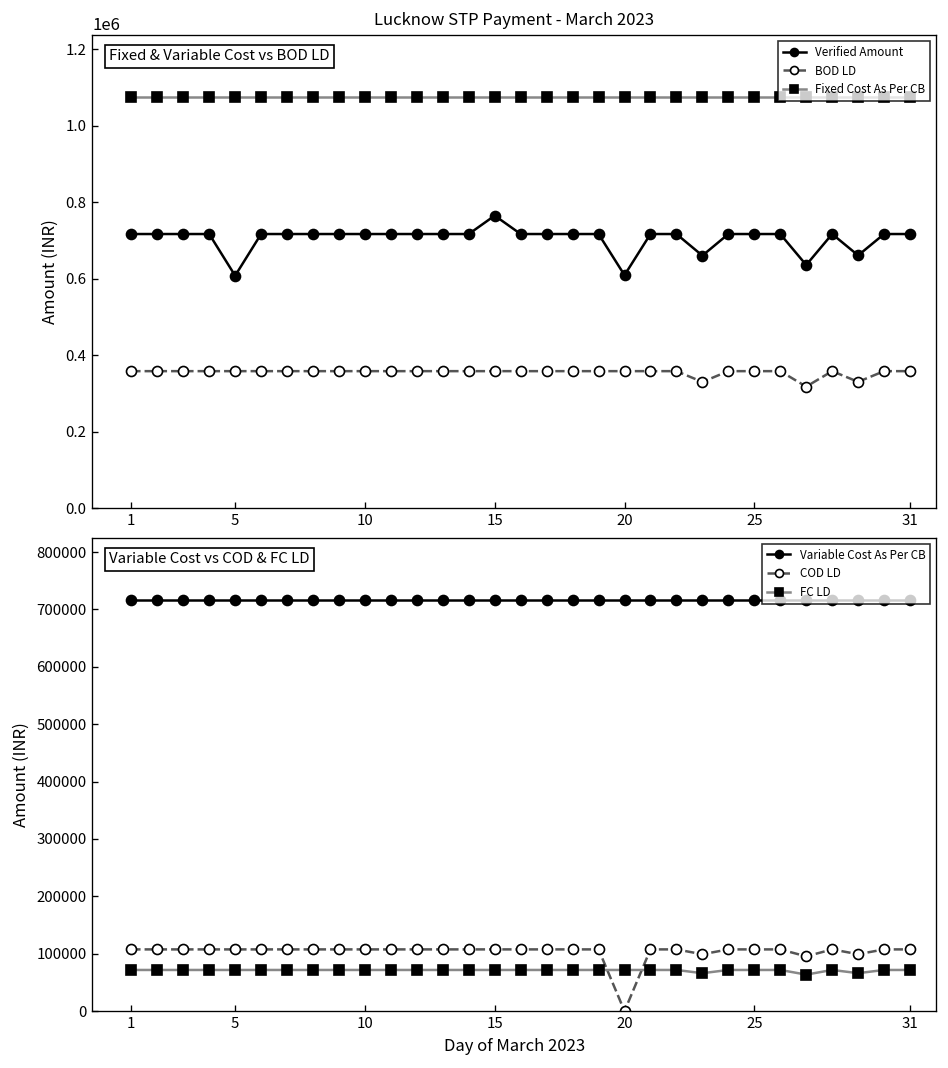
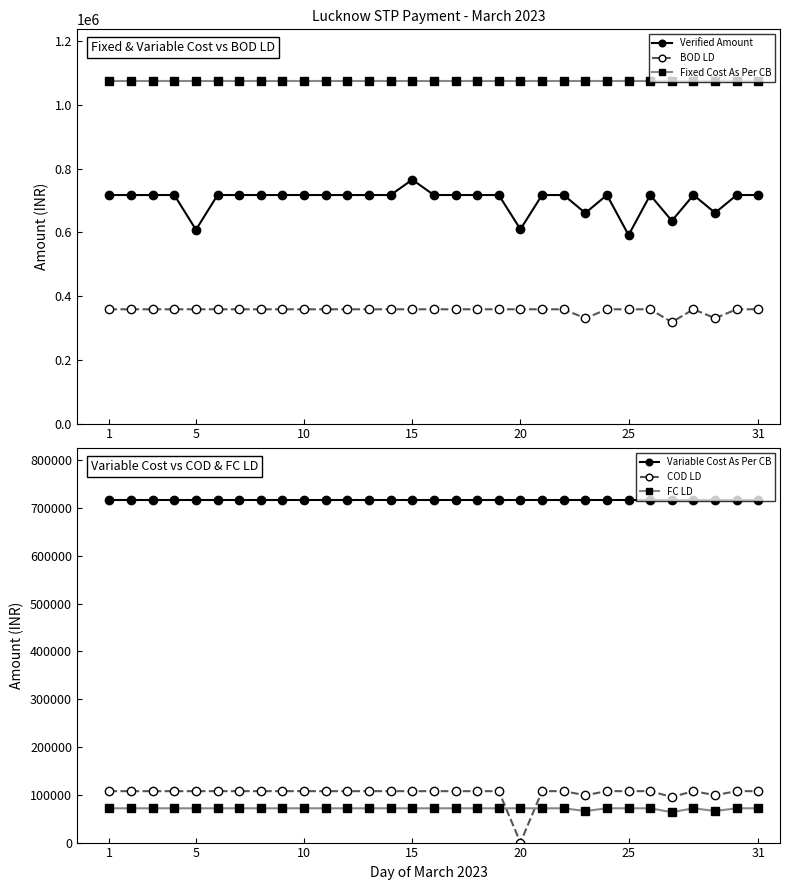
  {
    "Lucknow STP Payment - March 2023": {
      "Verified Amount": {
        "1": 720000,
        "5": 610000,
        "10": 720000,
        "15": 770000,
        "20": 610000,
-       "25": 720000,
+       "25": 590000,
        "31": 720000
      },
      "BOD LD": {
        "1": 360000,
        "5": 360000,
        "10": 360000,
        "15": 360000,
        "20": 360000,
        "25": 360000,
        "31": 360000
      },
      "Fixed Cost As Per CB": {
        "1": 1080000,
        "5": 1080000,
        "10": 1080000,
        "15": 1080000,
        "20": 1080000,
        "25": 1080000
      }
    }
  }
